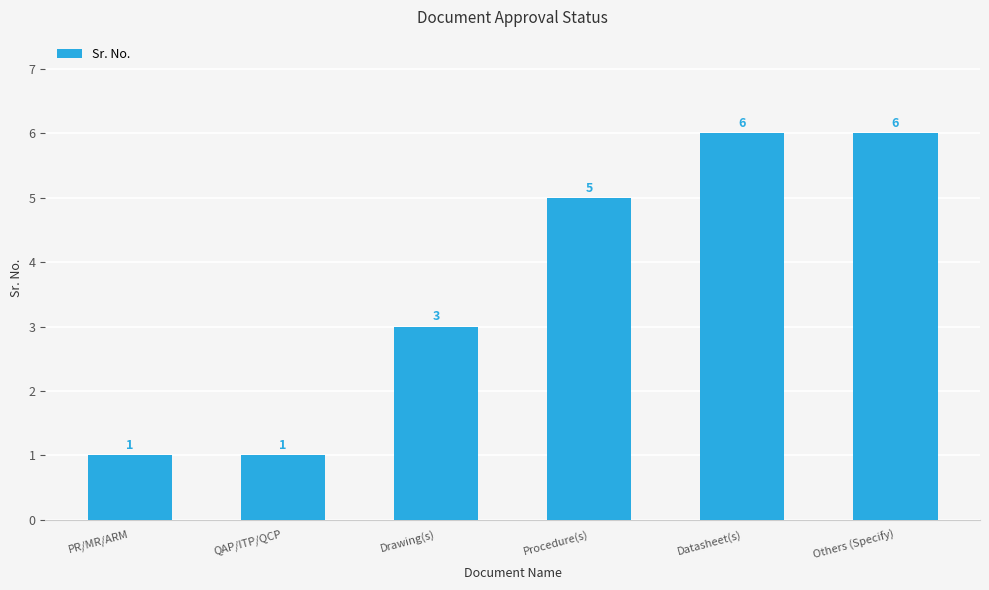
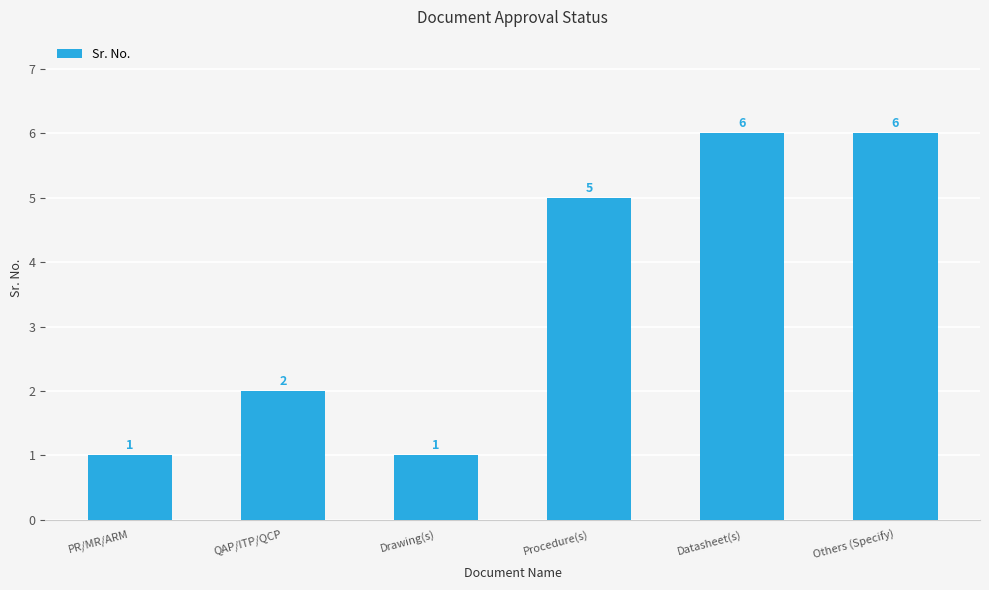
  {
    "PR/MR/ARM": 1,
-   "QAP/ITP/QCP": 1,
-   "Drawing(s)": 3,
+   "QAP/ITP/QCP": 2,
+   "Drawing(s)": 1,
    "Procedure(s)": 5,
    "Datasheet(s)": 6,
    "Others (Specify)": 6
  }
